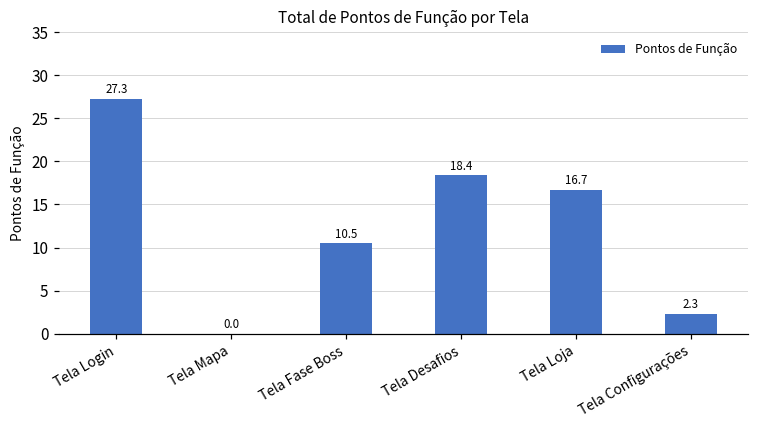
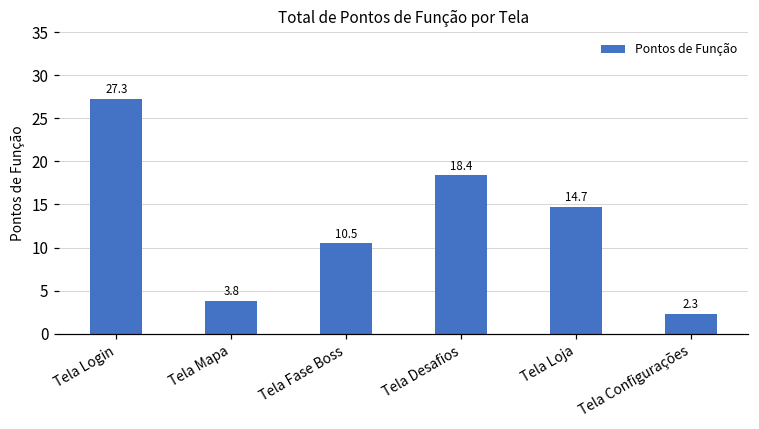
  {
    "Tela Login": 27.3,
-   "Tela Mapa": 0.0,
+   "Tela Mapa": 3.8,
    "Tela Fase Boss": 10.5,
    "Tela Desafios": 18.4,
-   "Tela Loja": 16.7,
+   "Tela Loja": 14.7,
    "Tela Configurações": 2.3
  }
